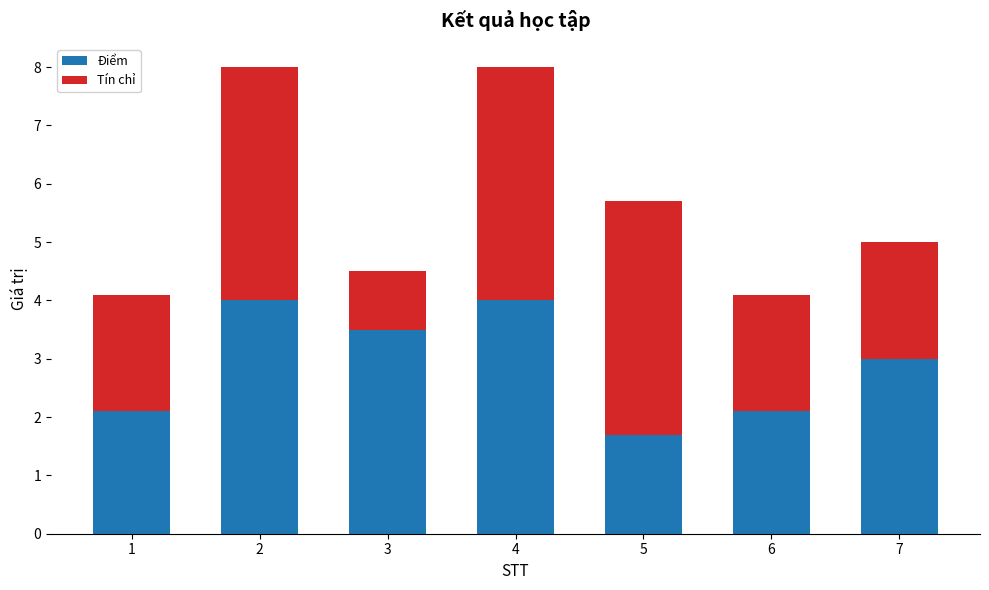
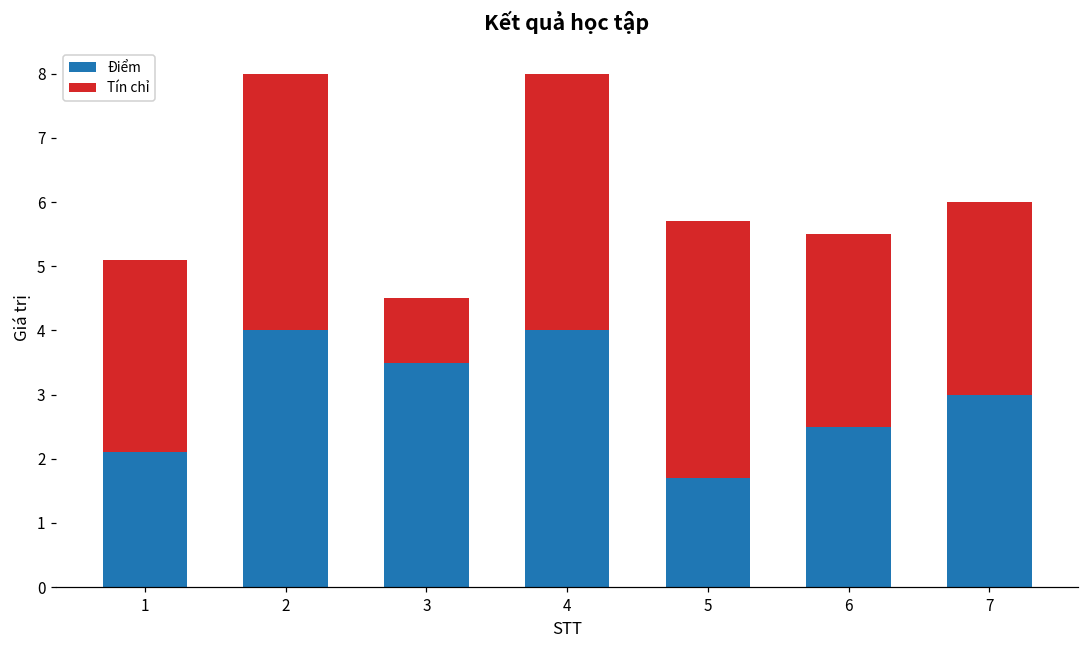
  {
    "Điểm": {
      "1": 2.1,
      "2": 4.0,
      "3": 3.5,
      "4": 4.0,
      "5": 1.7,
-     "6": 2.1,
+     "6": 2.5,
      "7": 3.0
    },
    "Tín chỉ": {
-     "1": 2,
+     "1": 3,
      "2": 4,
      "3": 1,
      "4": 4,
      "5": 4,
-     "6": 2,
-     "7": 2
+     "6": 3,
+     "7": 3
    }
  }
